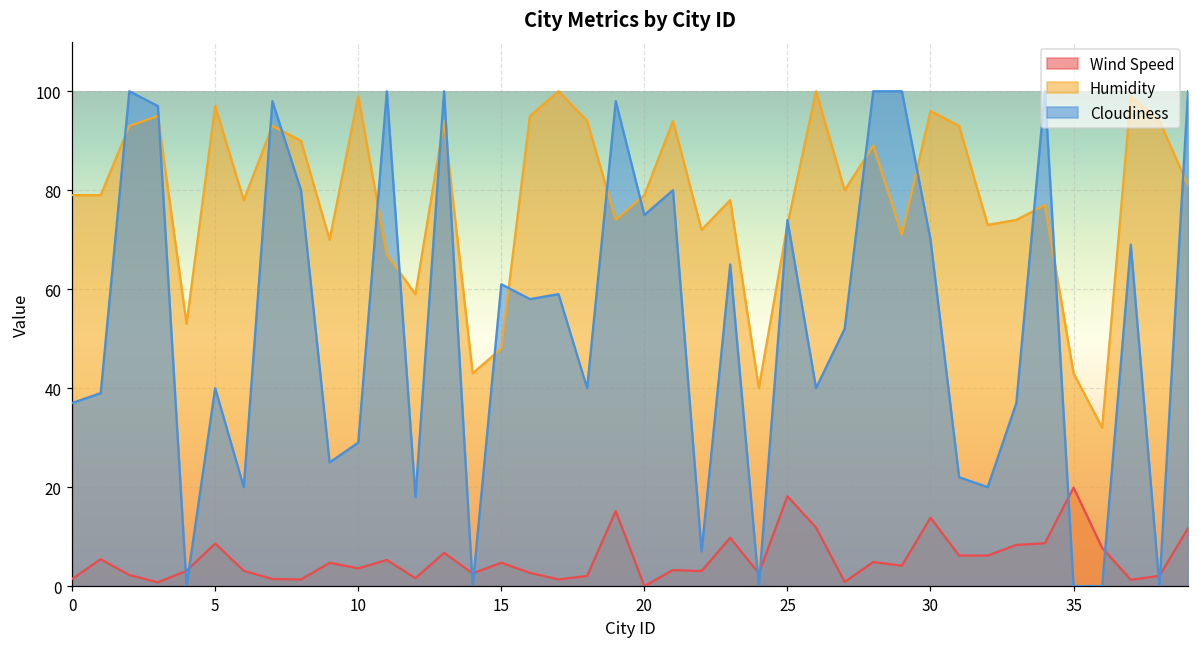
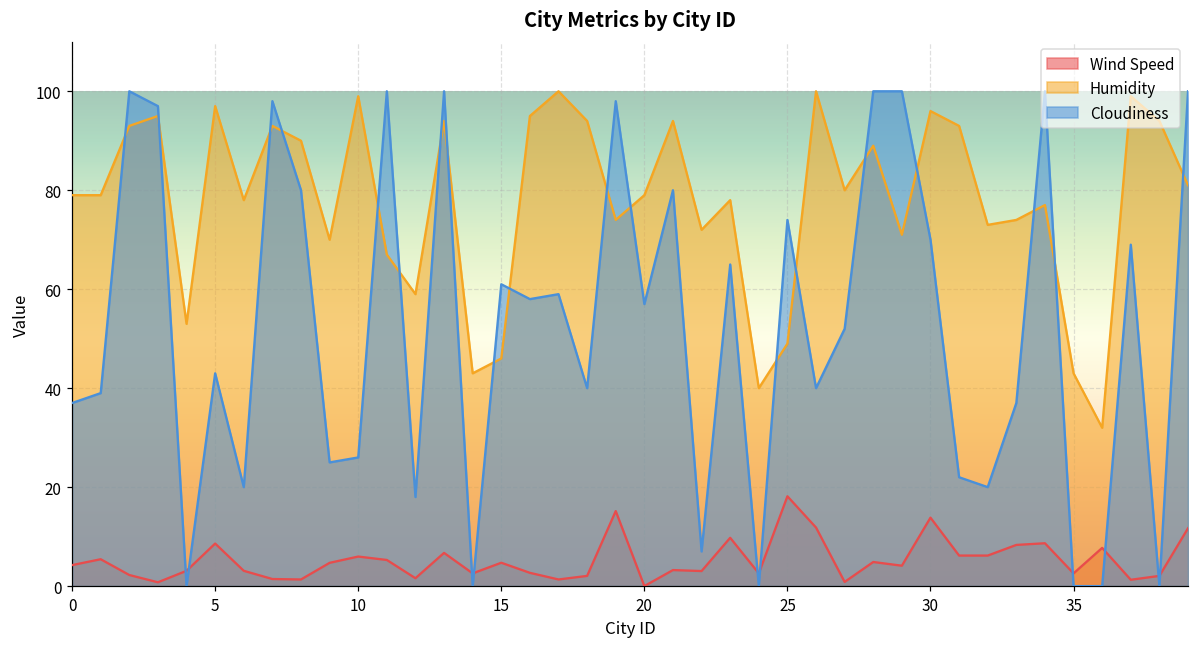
  {
    "Wind Speed": {
-     "0": 1,
+     "0": 4,
      "5": 9,
-     "10": 4,
+     "10": 6,
      "15": 5,
      "20": 0,
      "25": 18,
      "30": 14,
-     "35": 20
+     "35": 3
    },
    "Humidity": {
      "0": 79,
      "5": 97,
      "10": 99,
-     "15": 48,
+     "15": 46,
      "20": 79,
-     "25": 73,
+     "25": 49,
      "30": 96,
      "35": 43
    },
    "Cloudiness": {
      "0": 37,
-     "5": 40,
-     "10": 29,
+     "5": 43,
+     "10": 26,
      "15": 61,
-     "20": 75,
+     "20": 57,
      "25": 74,
      "30": 70,
      "35": 0
    }
  }
